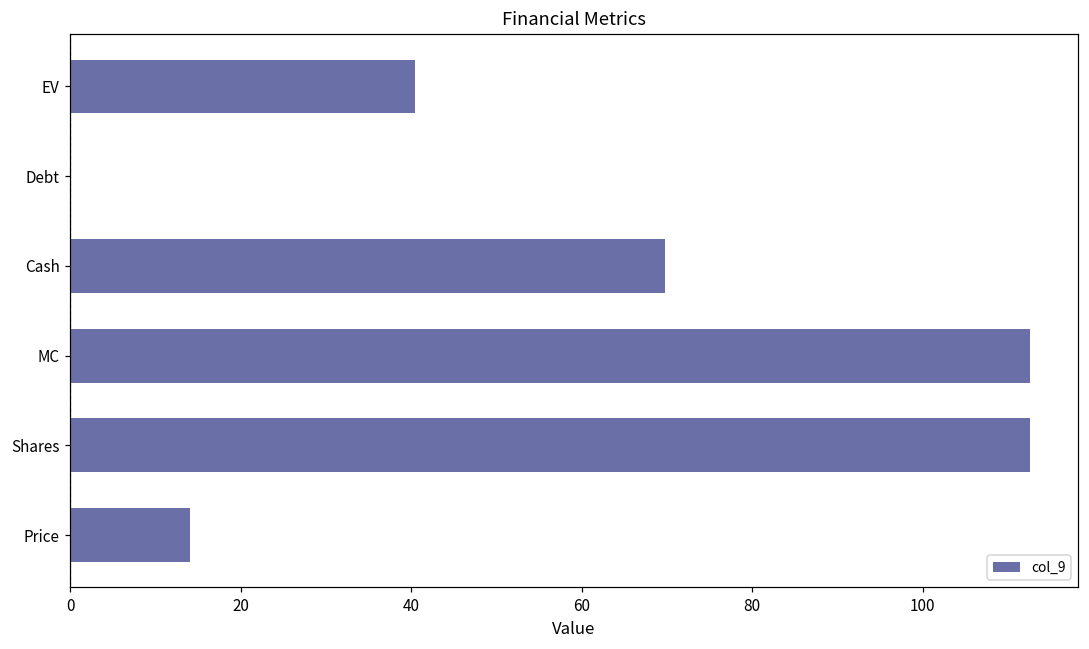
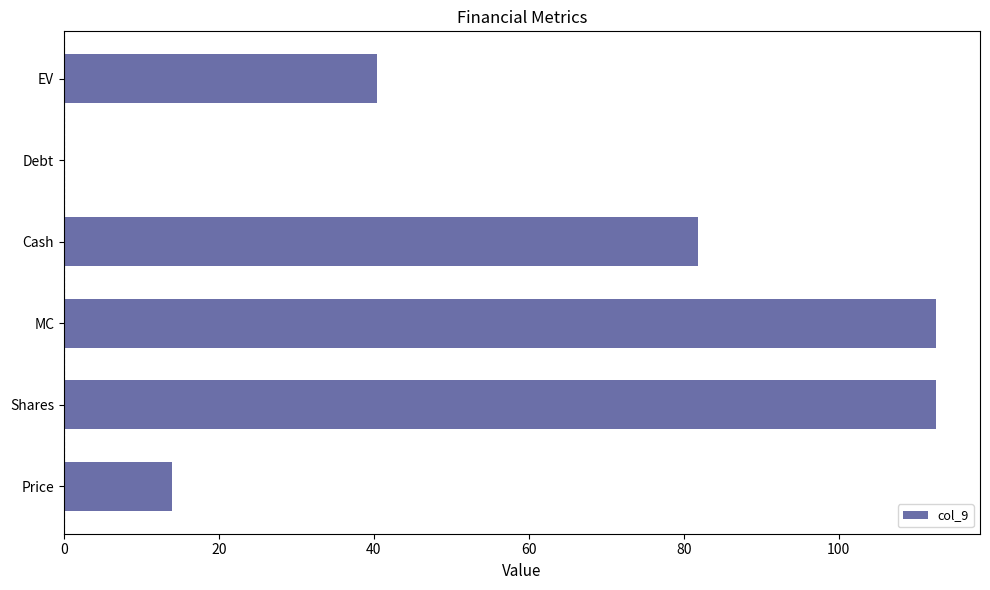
  {
    "EV": 40,
    "Debt": 0,
-   "Cash": 70,
+   "Cash": 82,
    "MC": 113,
    "Shares": 113,
    "Price": 14
  }
